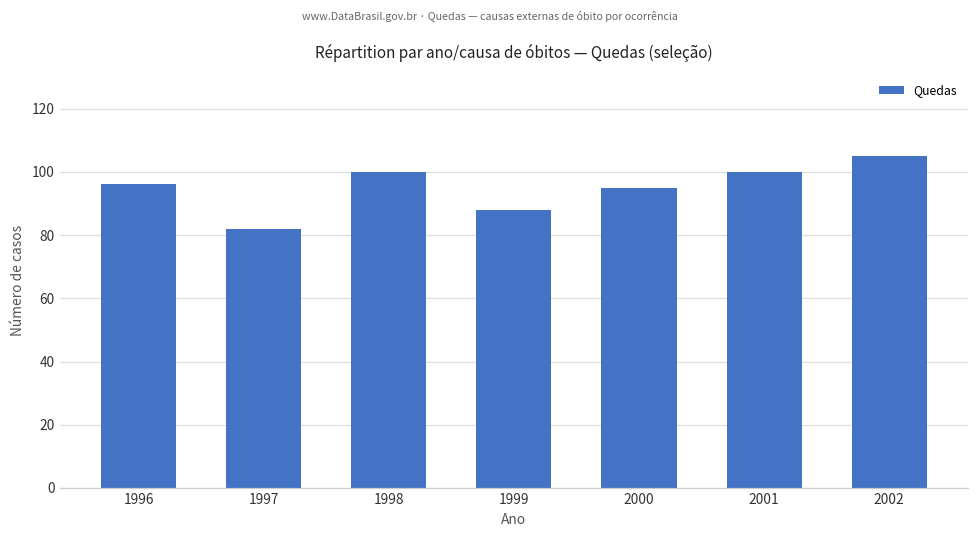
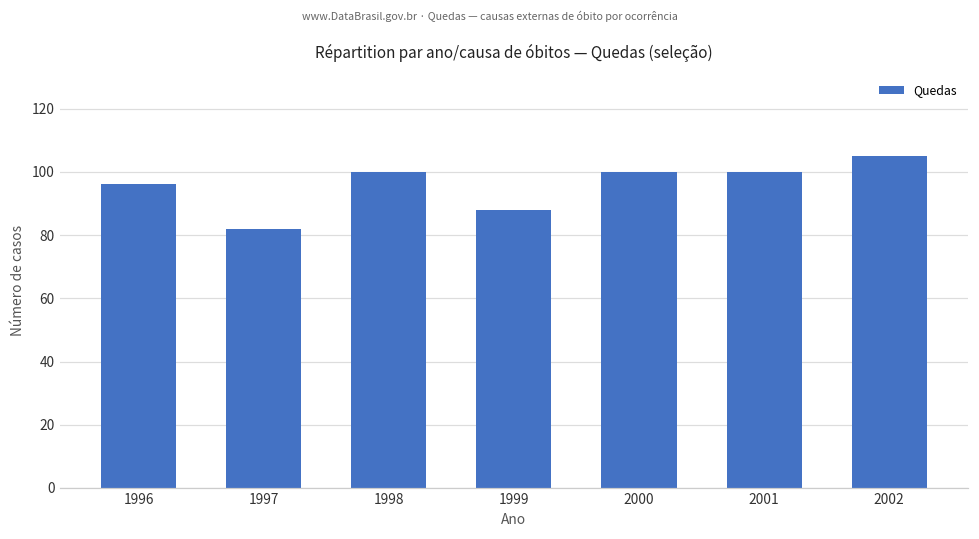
  {
    "1996": 96,
    "1997": 82,
    "1998": 100,
    "1999": 88,
-   "2000": 95,
+   "2000": 100,
    "2001": 100,
    "2002": 105
  }
